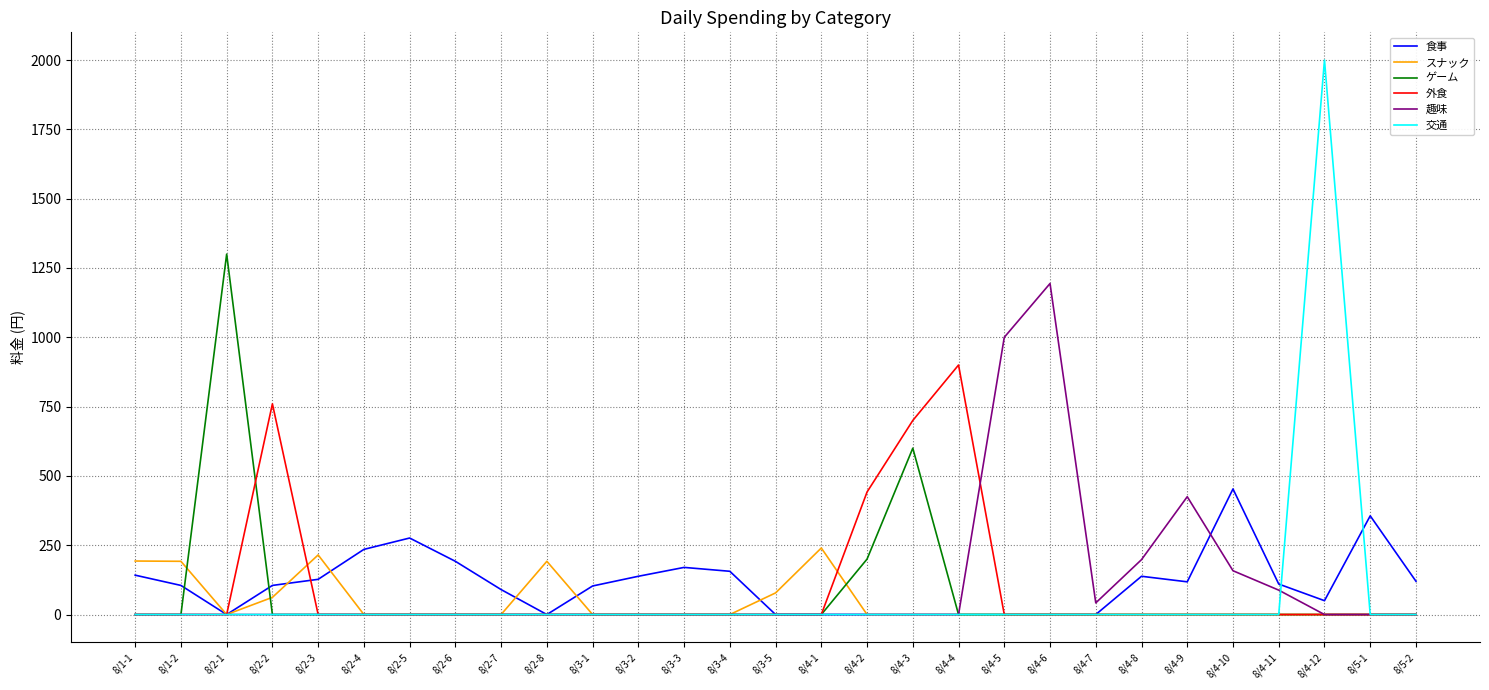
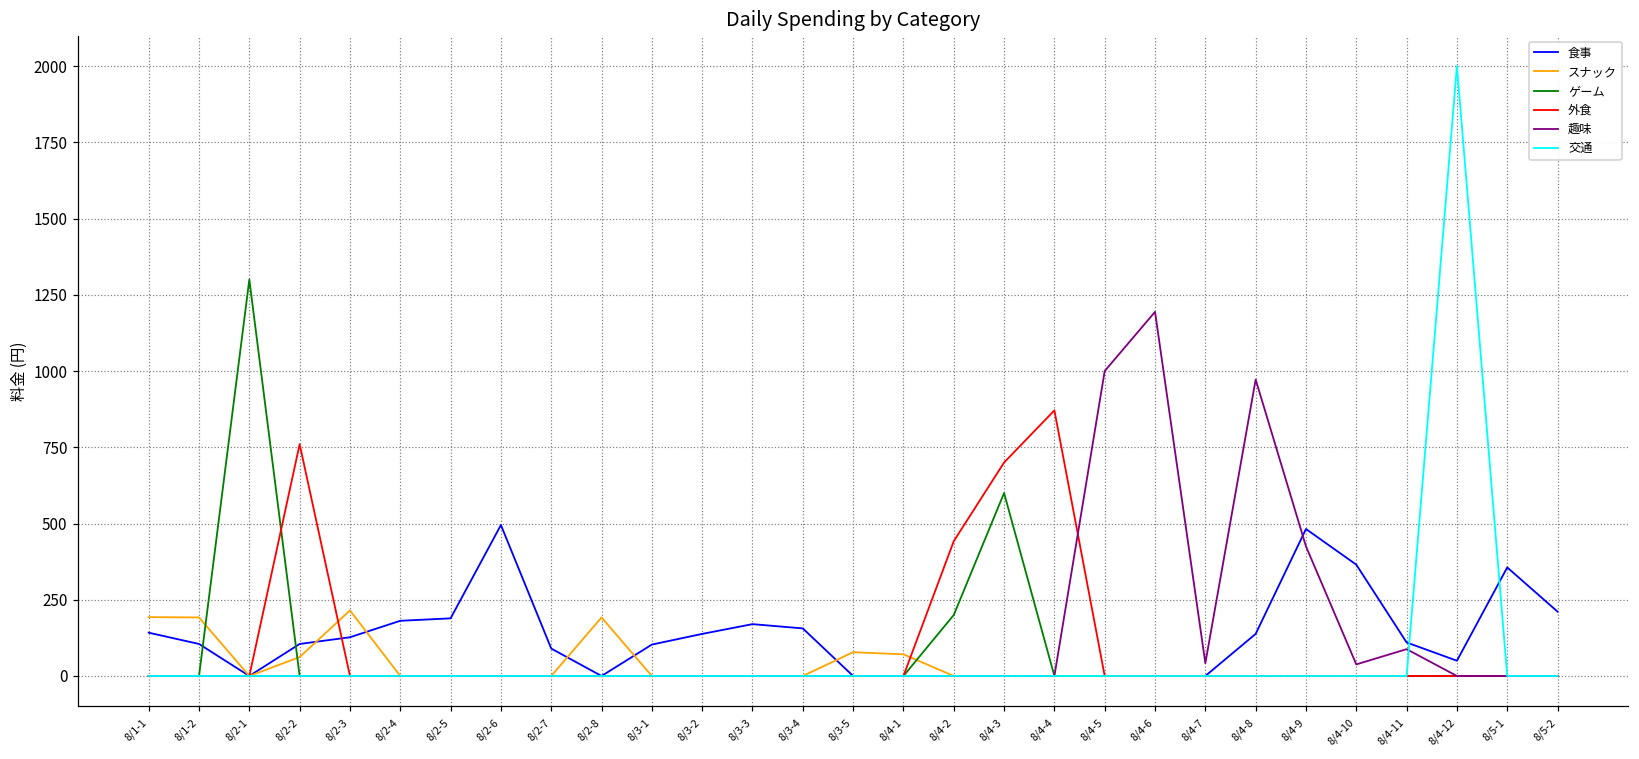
  {
    "食事": {
      "8/1-1": 140,
      "8/1-2": 110,
      "8/2-2": 110,
      "8/2-3": 130,
-     "8/2-4": 240,
-     "8/2-5": 280,
-     "8/2-6": 190,
+     "8/2-4": 180,
+     "8/2-5": 190,
+     "8/2-6": 500,
      "8/2-7": 90,
      "8/3-1": 100,
      "8/3-2": 140,
      "8/3-3": 170,
      "8/3-4": 160,
      "8/4-8": 140,
-     "8/4-9": 120,
-     "8/4-10": 450,
+     "8/4-9": 480,
+     "8/4-10": 370,
      "8/4-11": 110,
      "8/4-12": 50,
      "8/5-1": 360,
-     "8/5-2": 120
+     "8/5-2": 210
    },
    "スナック": {
      "8/1-1": 190,
      "8/1-2": 190,
      "8/2-2": 60,
      "8/2-3": 220,
      "8/2-8": 190,
      "8/3-5": 80,
-     "8/4-1": 240
+     "8/4-1": 70
    },
    "ゲーム": {
      "8/2-1": 1300,
      "8/4-2": 200,
      "8/4-3": 600
    },
    "外食": {
      "8/2-2": 760,
      "8/4-2": 440,
      "8/4-3": 700,
-     "8/4-4": 900
+     "8/4-4": 870
    },
    "趣味": {
      "8/4-5": 1000,
      "8/4-6": 1190,
      "8/4-7": 40,
-     "8/4-8": 200,
+     "8/4-8": 970,
      "8/4-9": 430,
-     "8/4-10": 160,
+     "8/4-10": 40,
      "8/4-11": 90
    },
    "交通": {
      "8/4-12": 2000
    }
  }
